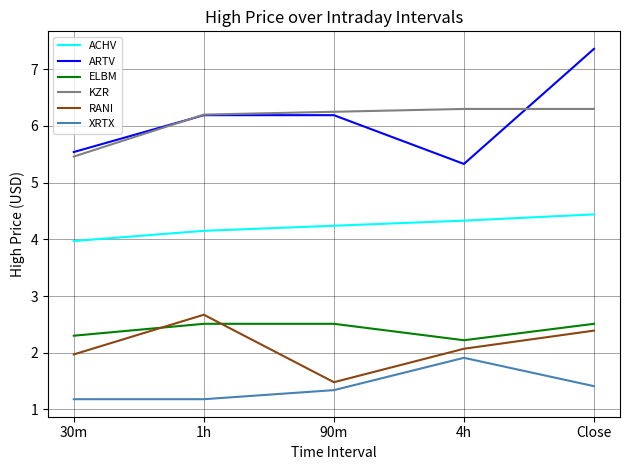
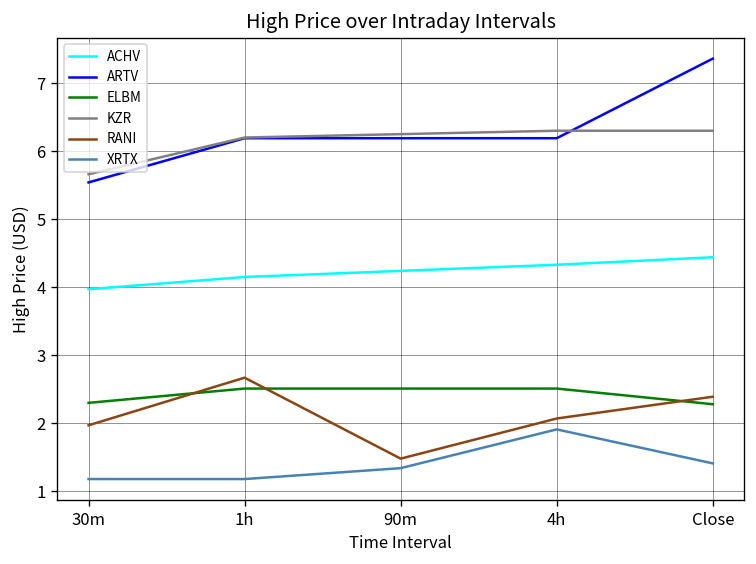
  {
    "ACHV": {
      "30m": 4.0,
      "1h": 4.2,
      "90m": 4.2,
      "4h": 4.3,
      "Close": 4.4
    },
    "ARTV": {
      "30m": 5.5,
      "90m": 6.2,
-     "4h": 5.3,
+     "4h": 6.2,
      "Close": 7.4
    },
    "ELBM": {
      "30m": 2.3,
      "1h": 2.5,
      "90m": 2.5,
-     "4h": 2.2,
-     "Close": 2.5
+     "4h": 2.5,
+     "Close": 2.3
    },
    "KZR": {
-     "30m": 5.5,
+     "30m": 5.7,
      "90m": 6.3,
      "4h": 6.3,
      "Close": 6.3
    },
    "RANI": {
      "30m": 2.0,
      "1h": 2.7,
      "90m": 1.5,
      "4h": 2.1,
      "Close": 2.4
    },
    "XRTX": {
      "30m": 1.2,
      "1h": 1.2,
      "90m": 1.3,
      "4h": 1.9,
      "Close": 1.4
    }
  }
